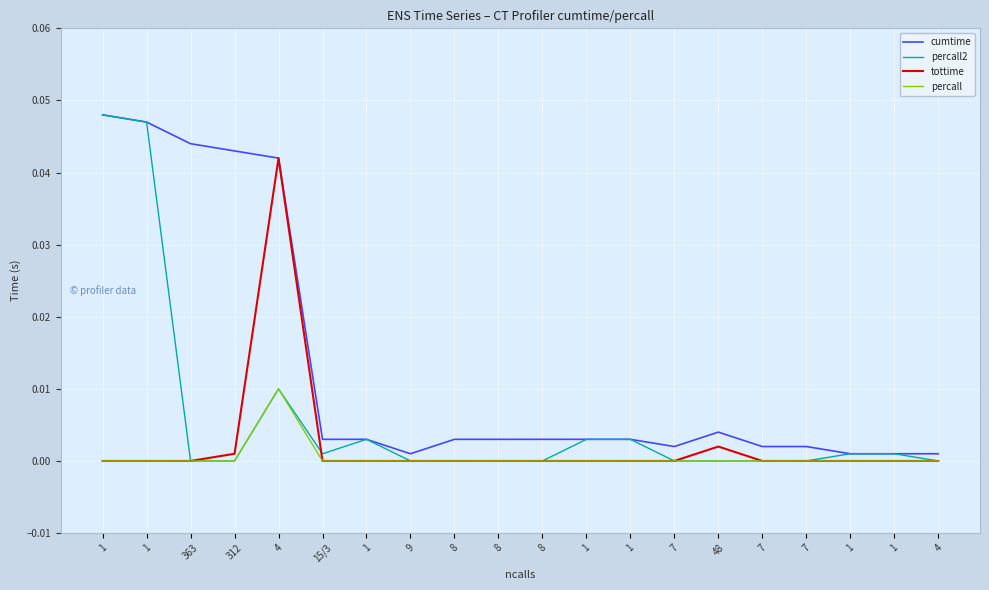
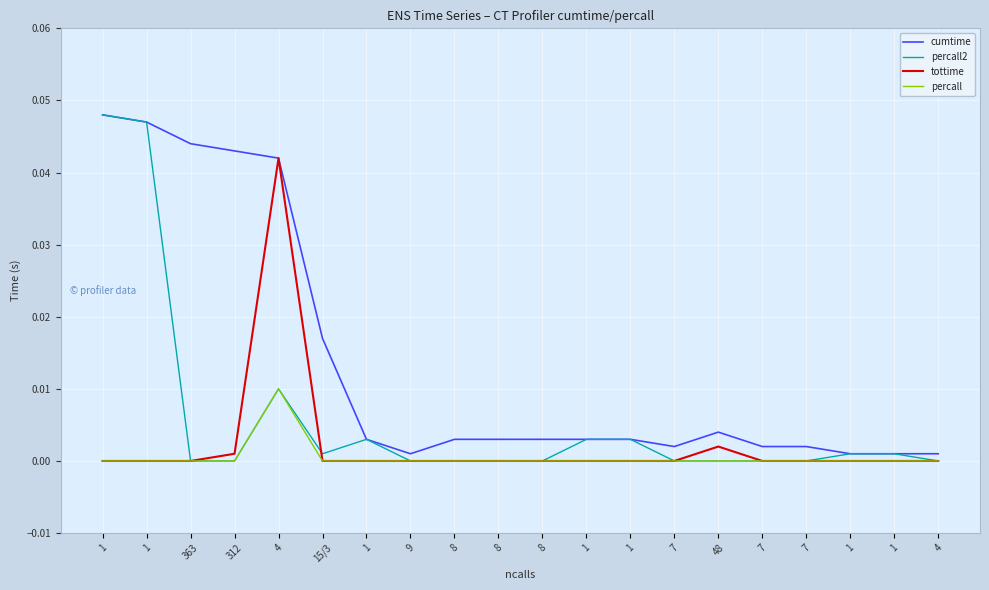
  {
    "cumtime": {
      "363": 0.044,
      "312": 0.043,
-     "15/3": 0.003,
+     "15/3": 0.017,
      "9": 0.001,
      "48": 0.004
    },
    "percall2": {
      "15/3": 0.001
    },
    "tottime": {
      "312": 0.001,
      "48": 0.002
    }
  }
